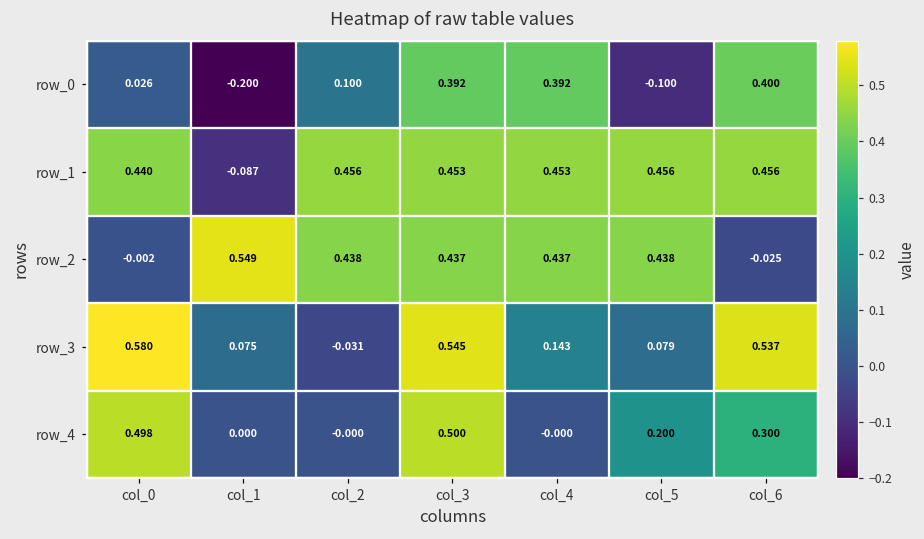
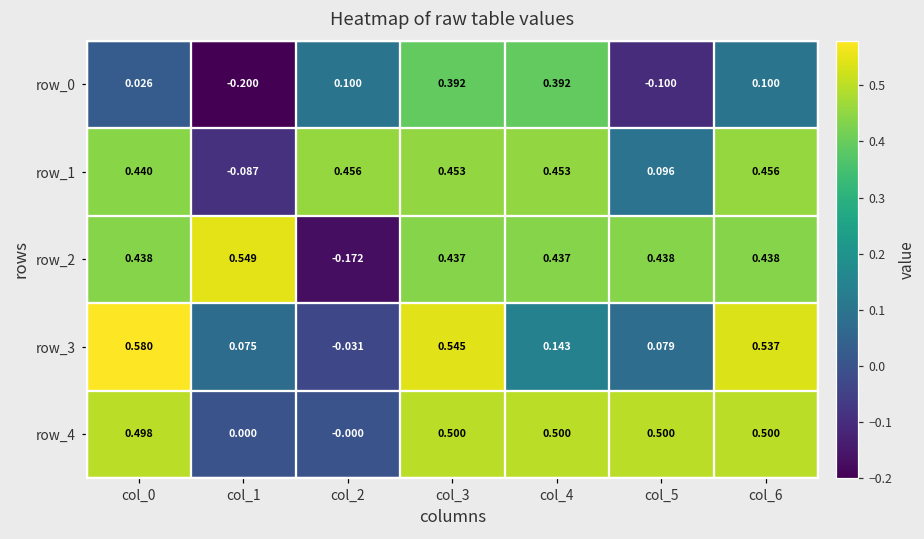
  {
    "row_0": {
      "col_0": 0.026,
      "col_1": -0.200,
      "col_2": 0.100,
      "col_3": 0.392,
      "col_4": 0.392,
      "col_5": -0.100,
-     "col_6": 0.400
+     "col_6": 0.100
    },
    "row_1": {
      "col_0": 0.440,
      "col_1": -0.087,
      "col_2": 0.456,
      "col_3": 0.453,
      "col_4": 0.453,
-     "col_5": 0.456,
+     "col_5": 0.096,
      "col_6": 0.456
    },
    "row_2": {
-     "col_0": -0.002,
+     "col_0": 0.438,
      "col_1": 0.549,
-     "col_2": 0.438,
+     "col_2": -0.172,
      "col_3": 0.437,
      "col_4": 0.437,
      "col_5": 0.438,
-     "col_6": -0.025
+     "col_6": 0.438
    },
    "row_3": {
      "col_0": 0.580,
      "col_1": 0.075,
      "col_2": -0.031,
      "col_3": 0.545,
      "col_4": 0.143,
      "col_5": 0.079,
      "col_6": 0.537
    },
    "row_4": {
      "col_0": 0.498,
      "col_1": 0.000,
      "col_2": -0.000,
      "col_3": 0.500,
-     "col_4": -0.000,
-     "col_5": 0.200,
-     "col_6": 0.300
+     "col_4": 0.500,
+     "col_5": 0.500,
+     "col_6": 0.500
    }
  }
